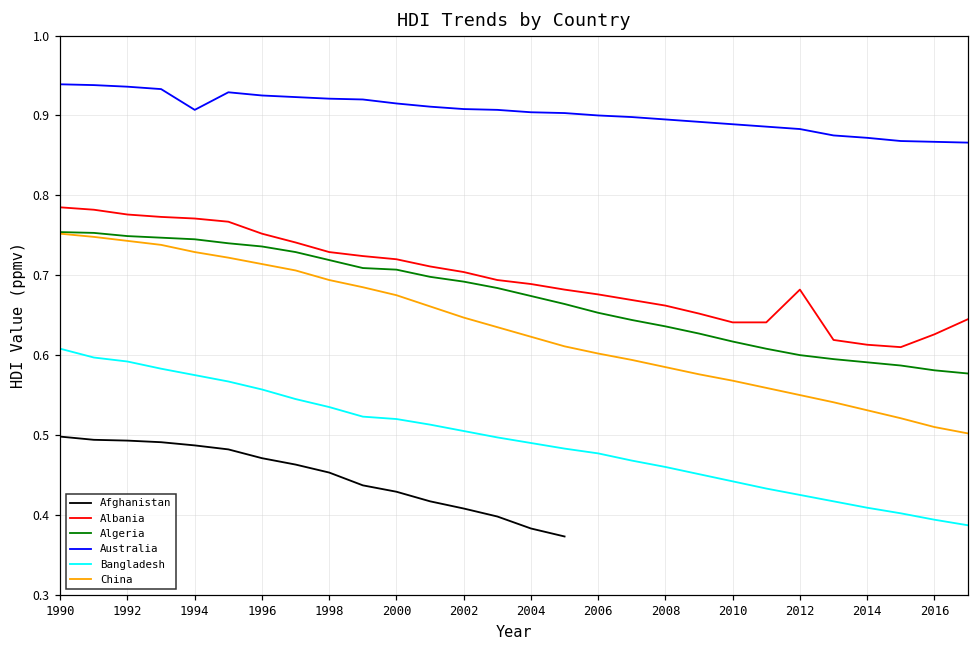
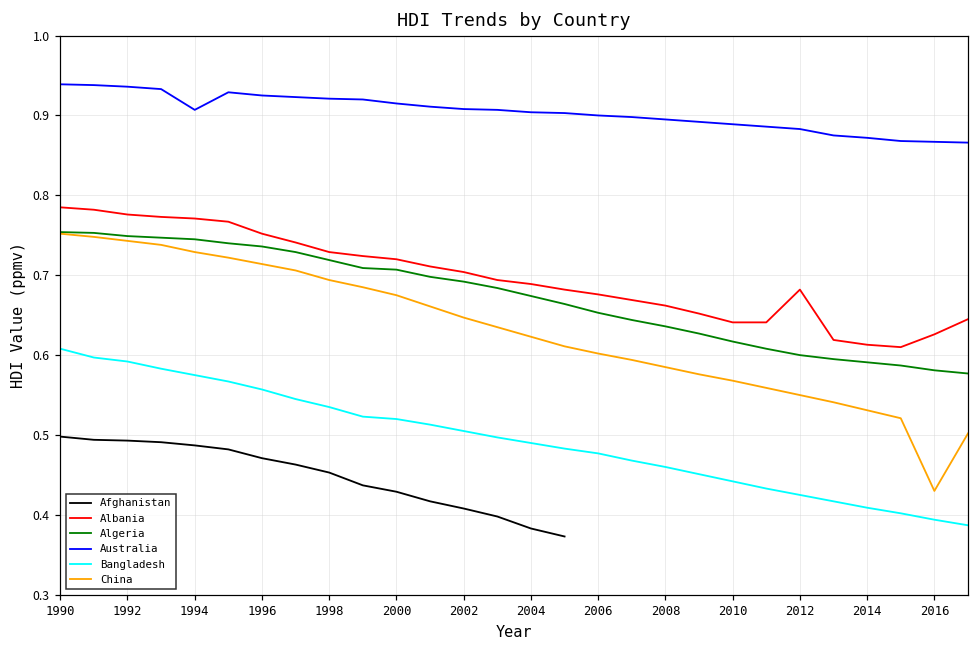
  {
    "Afghanistan": {
      "1990": 0.50,
      "1992": 0.49,
      "1994": 0.49,
      "1996": 0.47,
      "1998": 0.45,
      "2000": 0.43,
      "2002": 0.41,
      "2004": 0.38
    },
    "Albania": {
      "1990": 0.79,
      "1992": 0.78,
      "1994": 0.77,
      "1996": 0.75,
      "1998": 0.73,
      "2000": 0.72,
      "2002": 0.70,
      "2004": 0.69,
      "2006": 0.68,
      "2008": 0.66,
      "2010": 0.64,
      "2012": 0.68,
      "2014": 0.61,
      "2016": 0.63
    },
    "Algeria": {
      "1992": 0.75,
      "1994": 0.75,
      "1996": 0.74,
      "1998": 0.72,
      "2000": 0.71,
      "2002": 0.69,
      "2004": 0.67,
      "2006": 0.65,
      "2008": 0.64,
      "2010": 0.62,
      "2012": 0.60,
      "2014": 0.59,
      "2016": 0.58
    },
    "Australia": {
      "1990": 0.94,
      "1992": 0.94,
      "1994": 0.91,
      "1996": 0.93,
      "1998": 0.92,
      "2000": 0.92,
      "2002": 0.91,
      "2004": 0.90,
      "2006": 0.90,
      "2008": 0.90,
      "2010": 0.89,
      "2012": 0.88,
      "2014": 0.87,
      "2016": 0.87
    },
    "Bangladesh": {
      "1990": 0.61,
      "1992": 0.59,
      "1994": 0.58,
      "1996": 0.56,
      "1998": 0.54,
      "2000": 0.52,
      "2002": 0.51,
      "2004": 0.49,
      "2006": 0.48,
      "2008": 0.46,
      "2010": 0.44,
      "2012": 0.43,
      "2014": 0.41,
      "2016": 0.39
    },
    "China": {
      "1992": 0.74,
      "1994": 0.73,
      "1996": 0.71,
      "1998": 0.69,
      "2000": 0.68,
      "2002": 0.65,
      "2004": 0.62,
      "2006": 0.60,
      "2008": 0.59,
      "2010": 0.57,
      "2012": 0.55,
      "2014": 0.53,
-     "2016": 0.51
+     "2016": 0.43
    }
  }
